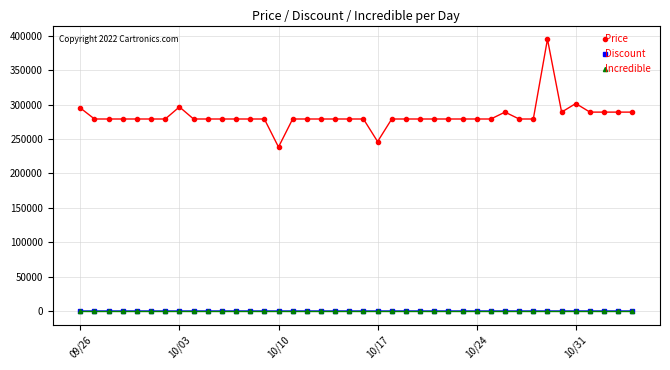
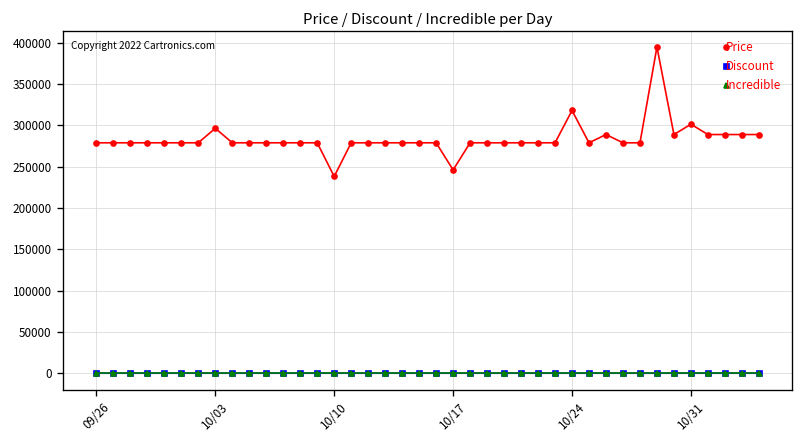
  {
    "Price": {
-     "09/26": 300000,
+     "09/26": 280000,
      "10/03": 300000,
      "10/10": 240000,
      "10/17": 250000,
-     "10/24": 280000,
+     "10/24": 320000,
      "10/31": 300000
    },
    "Incredible": {
      "09/26": 0,
      "10/03": 0,
      "10/10": 0,
      "10/17": 0,
      "10/24": 0,
      "10/31": 0
    }
  }
